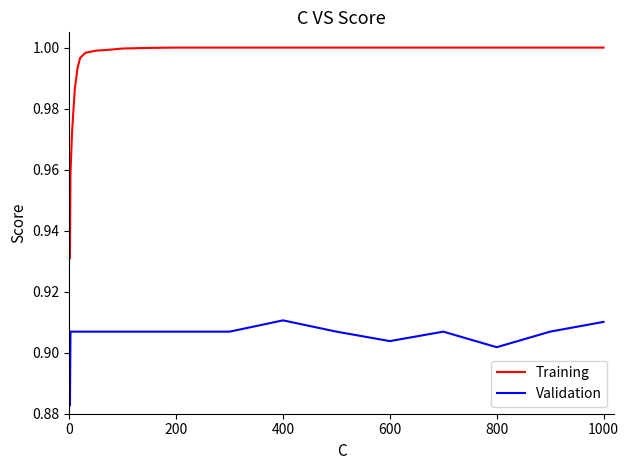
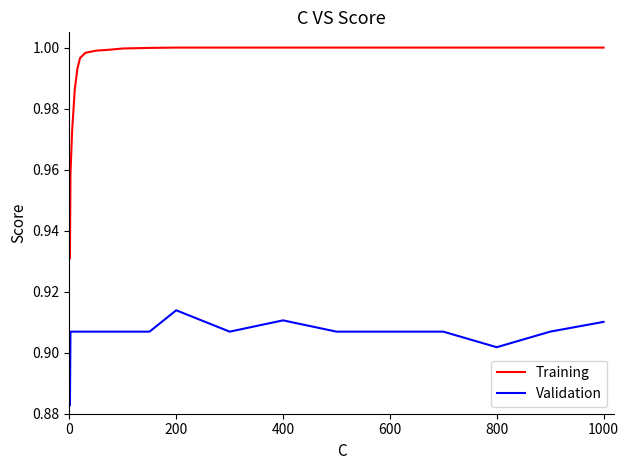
  {
    "Training": {
      "200": 1.000,
      "400": 1.000,
      "600": 1.000,
      "800": 1.000,
      "1000": 1.000
    },
    "Validation": {
-     "200": 0.907,
+     "200": 0.914,
      "400": 0.911,
-     "600": 0.904,
+     "600": 0.907,
      "800": 0.902,
      "1000": 0.910
    }
  }
